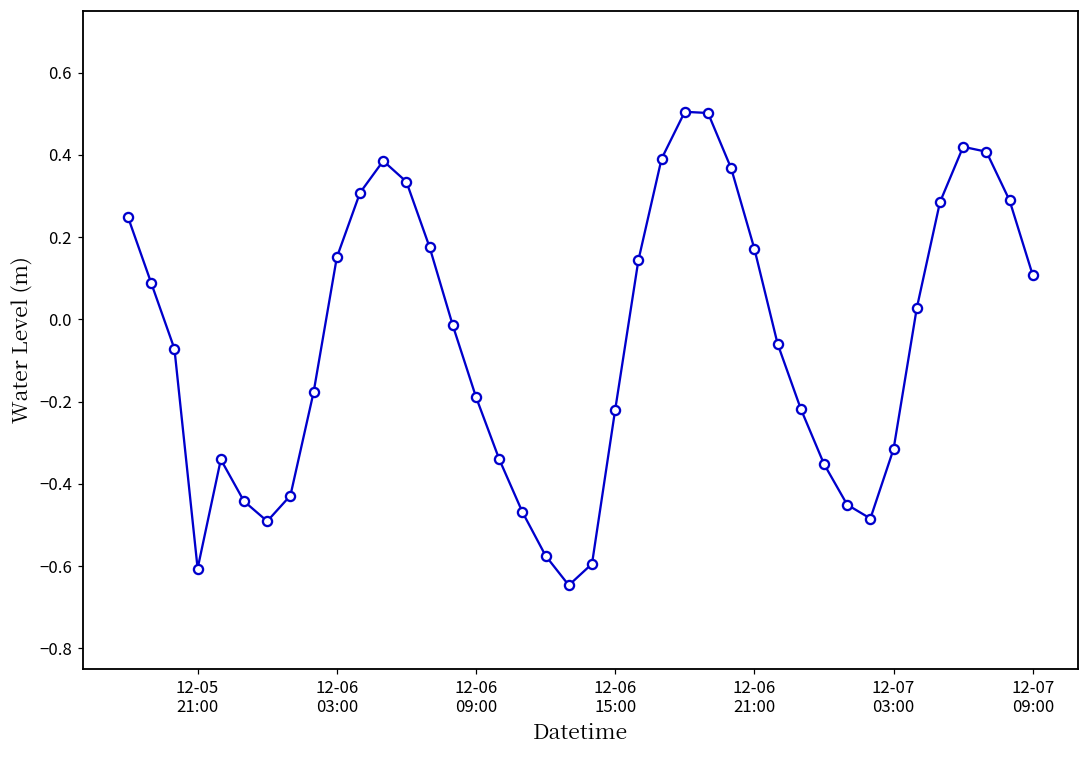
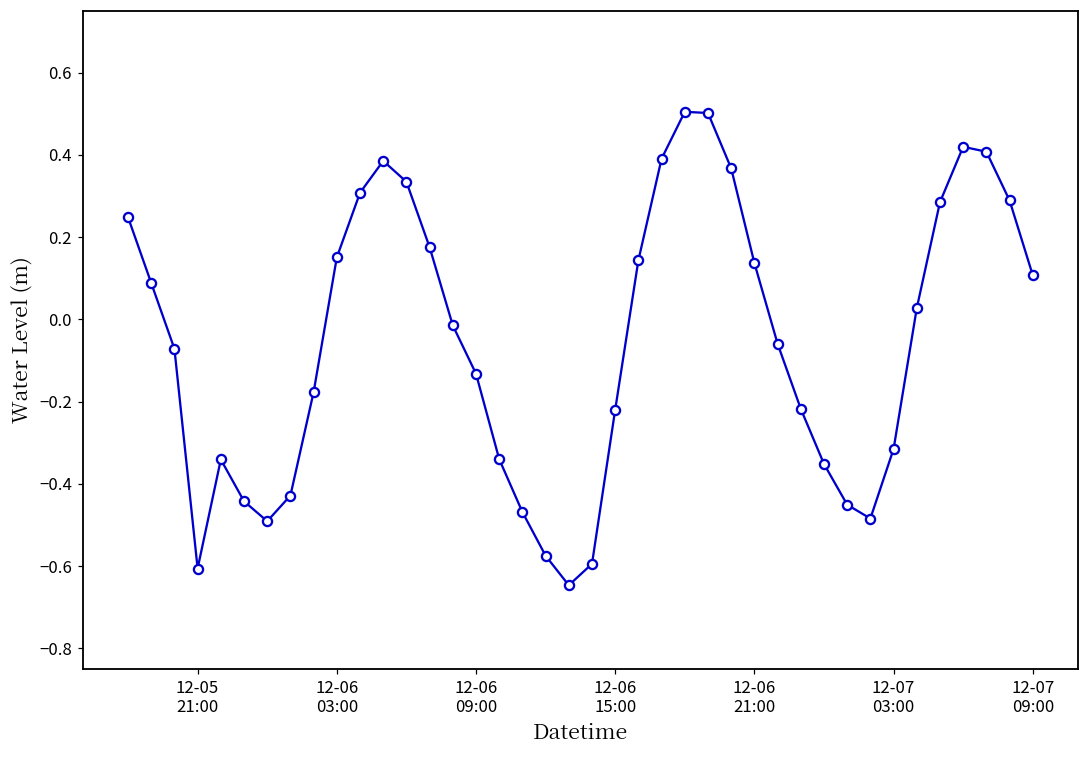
  {
    "12-05 21:00": -0.61,
    "12-06 03:00": 0.15,
-   "12-06 09:00": -0.19,
+   "12-06 09:00": -0.13,
    "12-06 15:00": -0.22,
-   "12-06 21:00": 0.17,
+   "12-06 21:00": 0.14,
    "12-07 03:00": -0.32,
    "12-07 09:00": 0.11
  }
